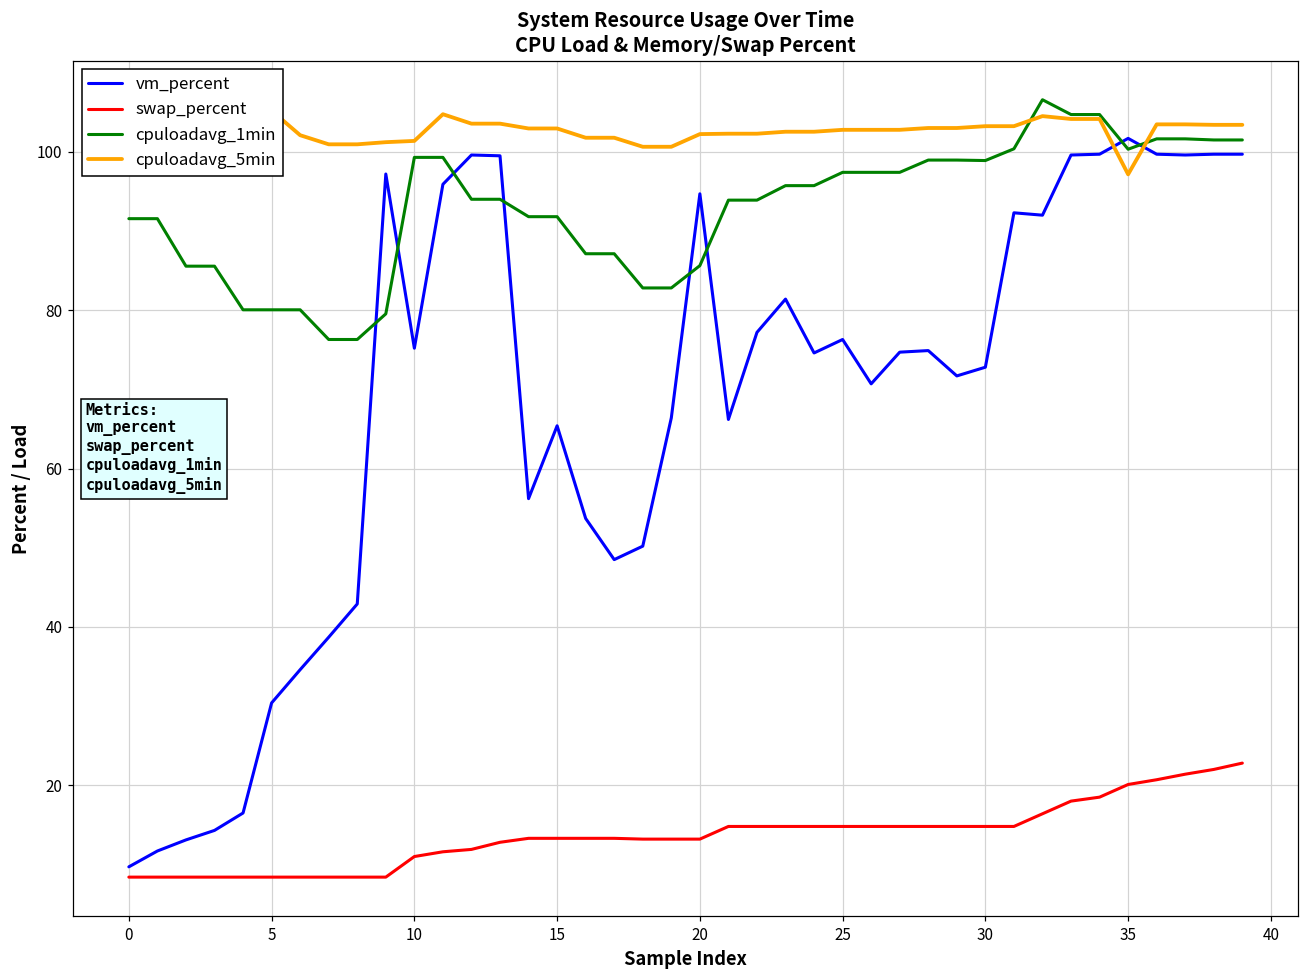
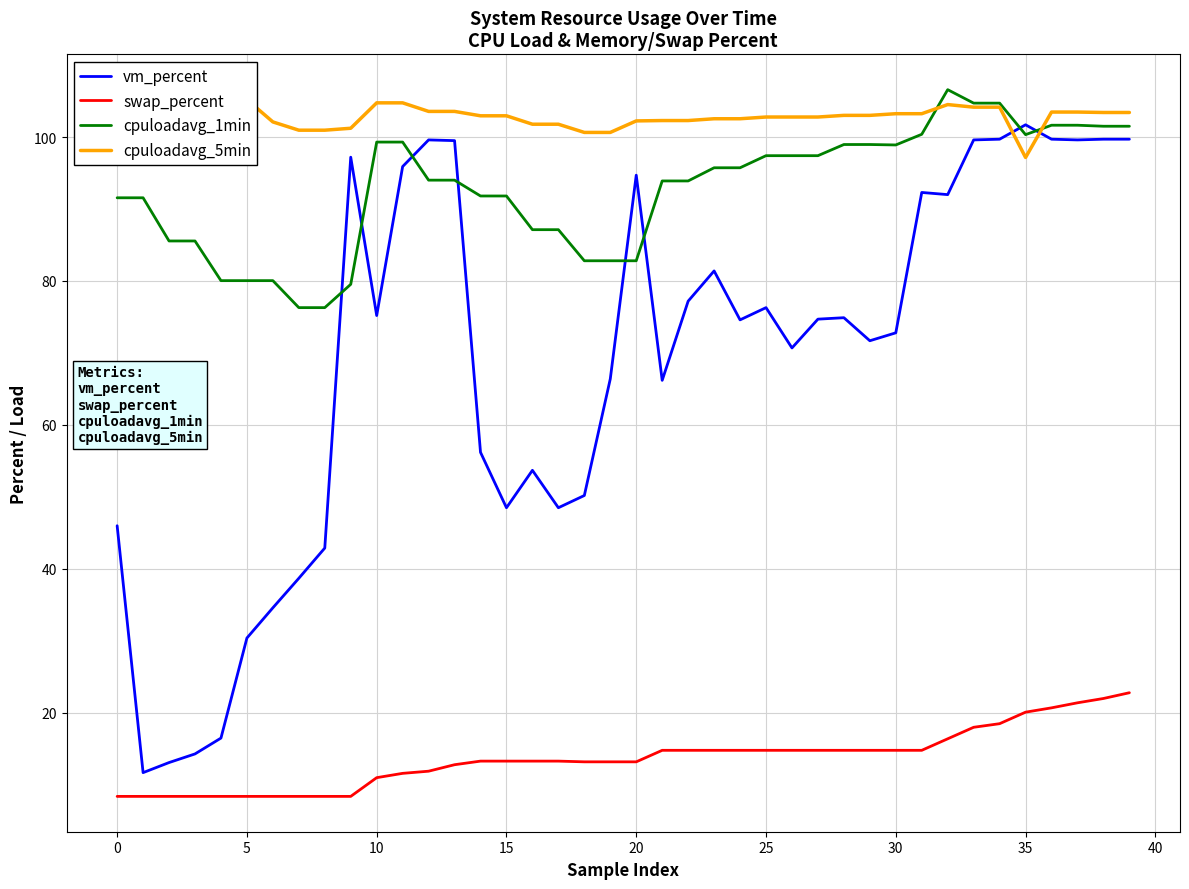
  {
    "vm_percent": {
-     "0": 10,
+     "0": 46,
      "5": 30,
      "10": 75,
-     "15": 65,
+     "15": 49,
      "20": 95,
      "25": 76,
      "30": 73,
      "35": 102
    },
    "swap_percent": {
      "0": 8,
      "5": 8,
      "10": 11,
      "15": 13,
      "20": 13,
      "25": 15,
      "30": 15,
      "35": 20
    },
    "cpuloadavg_1min": {
      "0": 92,
      "5": 80,
      "10": 99,
      "15": 92,
-     "20": 86,
+     "20": 83,
      "25": 97,
      "30": 99,
      "35": 100
    },
    "cpuloadavg_5min": {
-     "10": 101,
+     "10": 105,
      "15": 103,
      "20": 102,
      "25": 103,
      "30": 103,
      "35": 97
    }
  }
